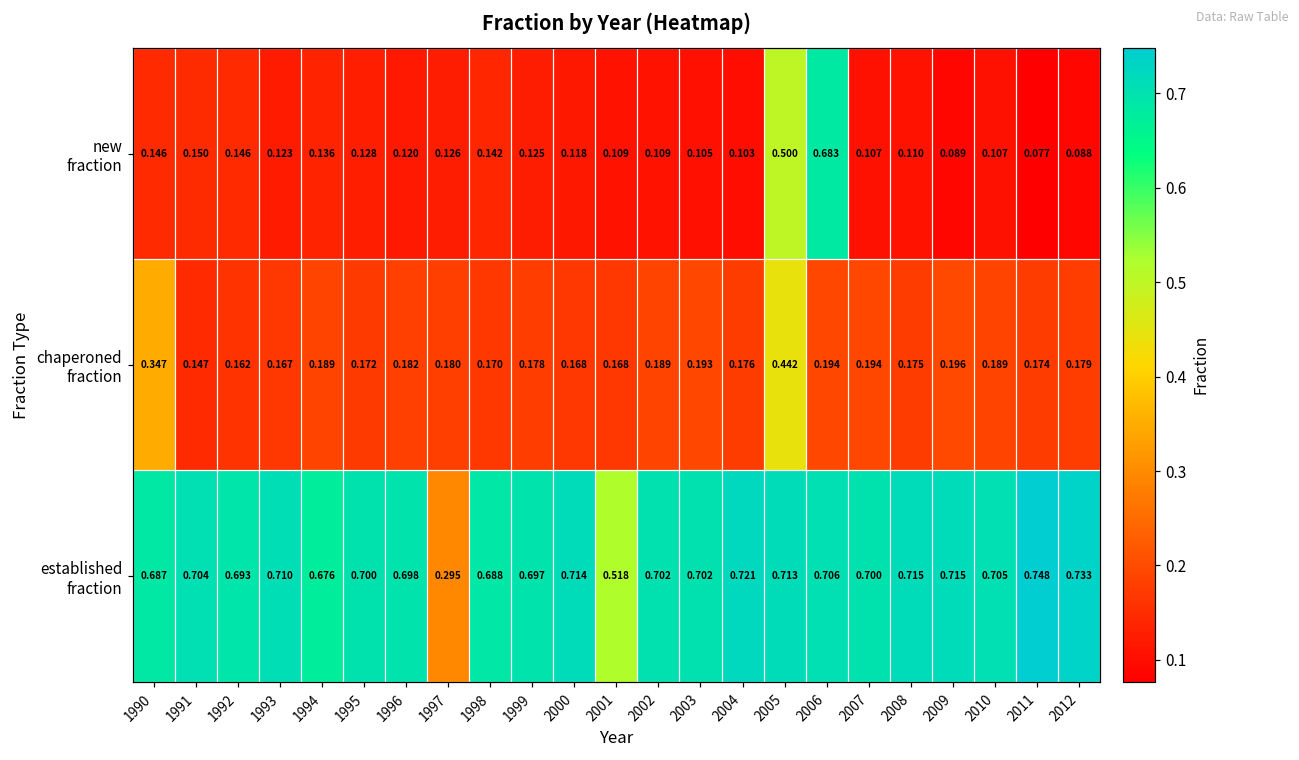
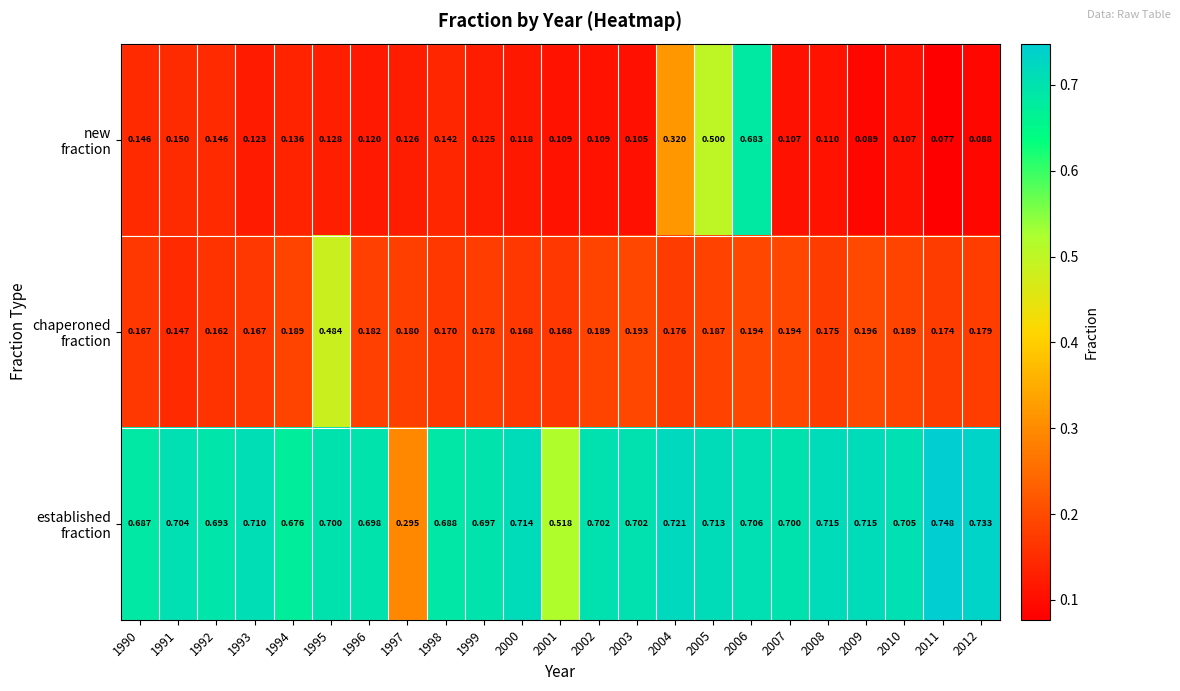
  {
    "new fraction": {
      "1990": 0.146,
      "1991": 0.150,
      "1992": 0.146,
      "1993": 0.123,
      "1994": 0.136,
      "1995": 0.128,
      "1996": 0.120,
      "1997": 0.126,
      "1998": 0.142,
      "1999": 0.125,
      "2000": 0.118,
      "2001": 0.109,
      "2002": 0.109,
      "2003": 0.105,
-     "2004": 0.103,
+     "2004": 0.320,
      "2005": 0.500,
      "2006": 0.683,
      "2007": 0.107,
      "2008": 0.110,
      "2009": 0.089,
      "2010": 0.107,
      "2011": 0.077,
      "2012": 0.088
    },
    "chaperoned fraction": {
-     "1990": 0.347,
+     "1990": 0.167,
      "1991": 0.147,
      "1992": 0.162,
      "1993": 0.167,
      "1994": 0.189,
-     "1995": 0.172,
+     "1995": 0.484,
      "1996": 0.182,
      "1997": 0.180,
      "1998": 0.170,
      "1999": 0.178,
      "2000": 0.168,
      "2001": 0.168,
      "2002": 0.189,
      "2003": 0.193,
      "2004": 0.176,
-     "2005": 0.442,
+     "2005": 0.187,
      "2006": 0.194,
      "2007": 0.194,
      "2008": 0.175,
      "2009": 0.196,
      "2010": 0.189,
      "2011": 0.174,
      "2012": 0.179
    },
    "established fraction": {
      "1990": 0.687,
      "1991": 0.704,
      "1992": 0.693,
      "1993": 0.710,
      "1994": 0.676,
      "1995": 0.700,
      "1996": 0.698,
      "1997": 0.295,
      "1998": 0.688,
      "1999": 0.697,
      "2000": 0.714,
      "2001": 0.518,
      "2002": 0.702,
      "2003": 0.702,
      "2004": 0.721,
      "2005": 0.713,
      "2006": 0.706,
      "2007": 0.700,
      "2008": 0.715,
      "2009": 0.715,
      "2010": 0.705,
      "2011": 0.748,
      "2012": 0.733
    }
  }
